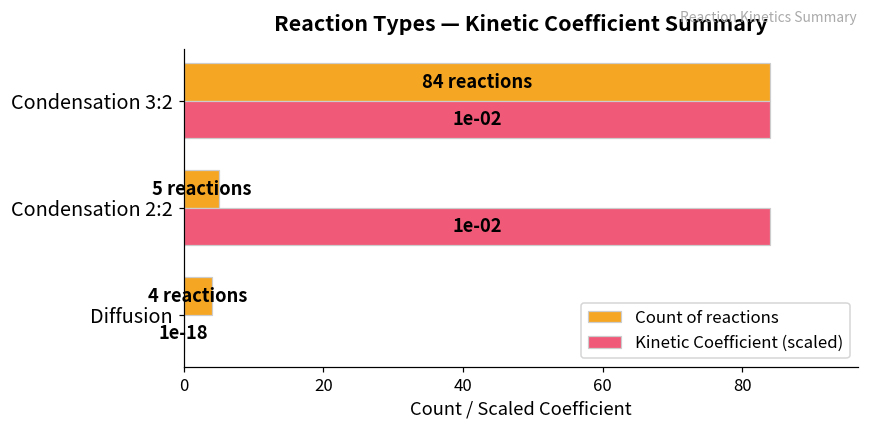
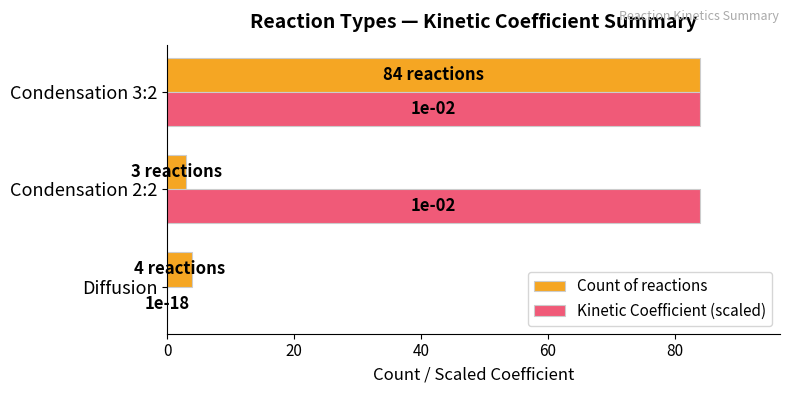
  {
    "Count of reactions": {
      "Condensation 3:2": "84",
-     "Condensation 2:2": "5",
+     "Condensation 2:2": "3",
      "Diffusion": "4"
    },
    "Kinetic Coefficient (scaled)": {
      "Diffusion": "1e-18"
    }
  }
